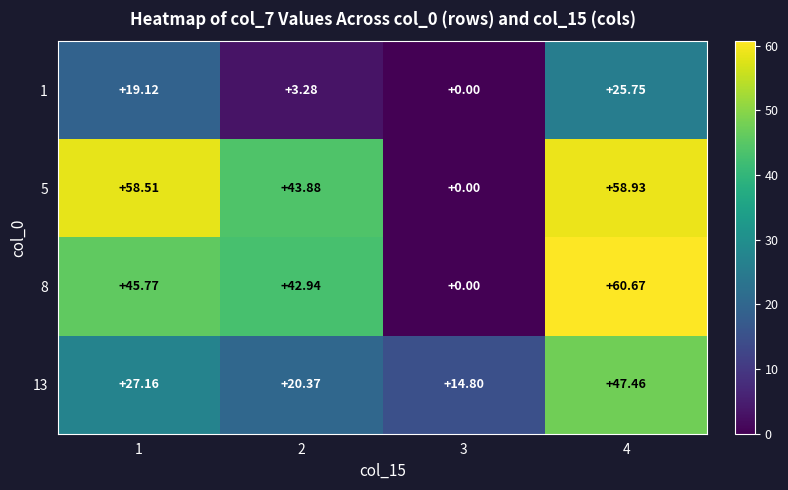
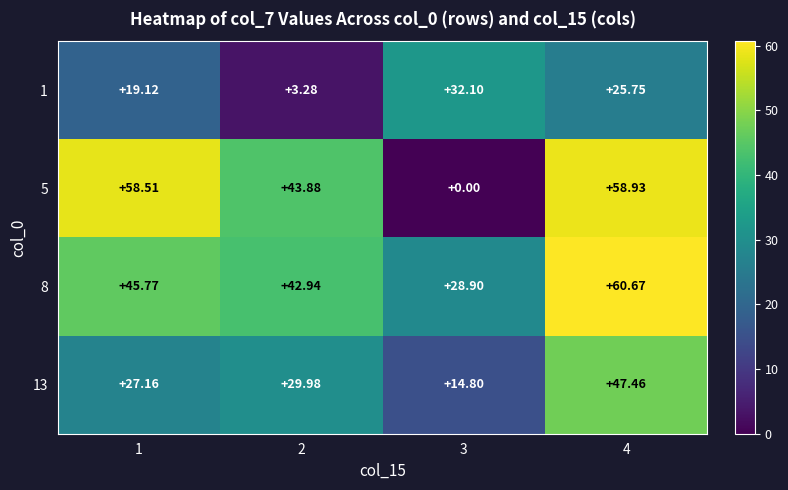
  {
    "1": {
      "1": "+19.12",
      "2": "+3.28",
-     "3": "+0.00",
+     "3": "+32.10",
      "4": "+25.75"
    },
    "5": {
      "1": "+58.51",
      "2": "+43.88",
      "3": "+0.00",
      "4": "+58.93"
    },
    "8": {
      "1": "+45.77",
      "2": "+42.94",
-     "3": "+0.00",
+     "3": "+28.90",
      "4": "+60.67"
    },
    "13": {
      "1": "+27.16",
-     "2": "+20.37",
+     "2": "+29.98",
      "3": "+14.80",
      "4": "+47.46"
    }
  }
